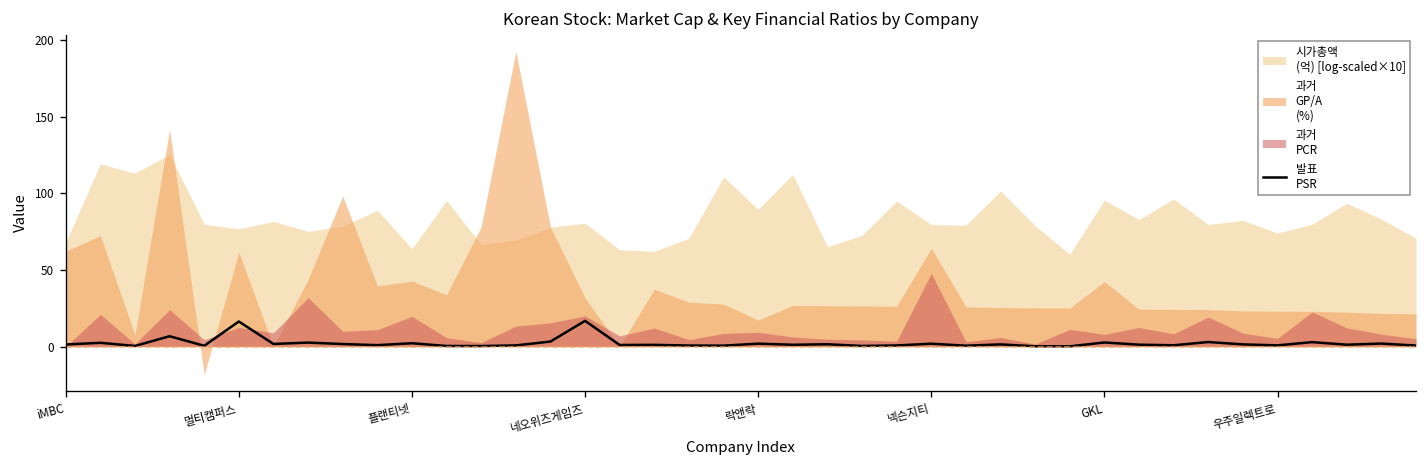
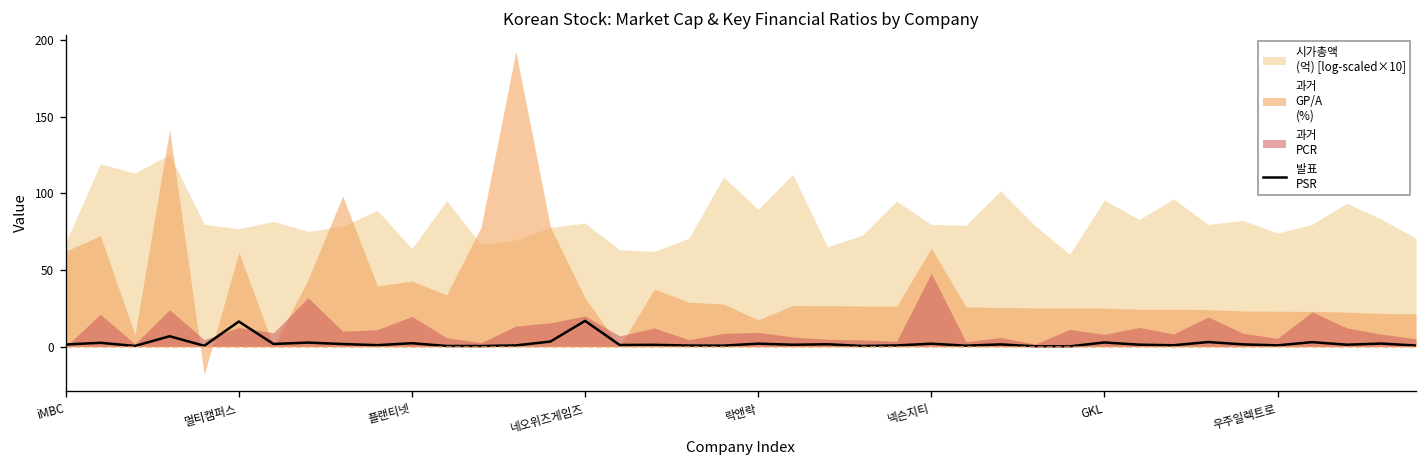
  {
    "시가총액 (억) [log-scaled×10]": {
      "iMBC": 68,
      "멀티캠퍼스": 77,
      "플랜티넷": 64,
      "네오위즈게임즈": 81,
      "락앤락": 89,
      "넥슨지티": 80,
      "GKL": 96,
      "우주일렉트로": 74
    },
    "발표 PSR": {
      "멀티캠퍼스": 16,
      "플랜티넷": 2,
      "네오위즈게임즈": 17,
      "락앤락": 2,
      "넥슨지티": 2,
      "GKL": 3,
      "우주일렉트로": 1
    },
    "과거 GP/A (%)": {
-     "GKL": 42
+     "GKL": 25
    },
    "과거 PCR": {
      "멀티캠퍼스": 12,
      "플랜티넷": 20,
      "네오위즈게임즈": 20,
      "락앤락": 9,
      "넥슨지티": 48,
      "GKL": 8,
      "우주일렉트로": 5
    }
  }
